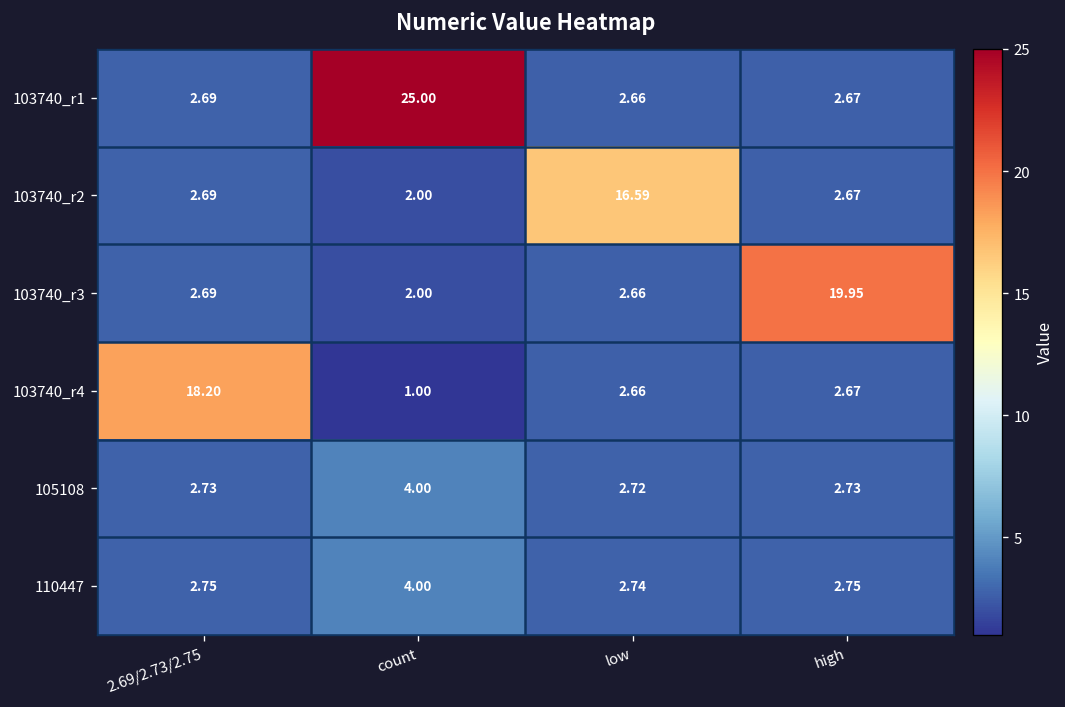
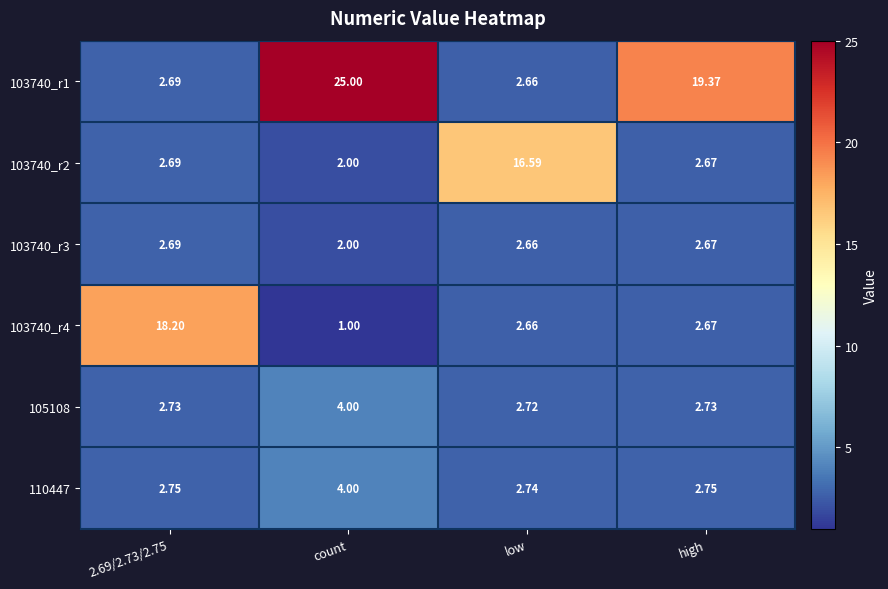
  {
    "103740_r1": {
      "2.69/2.73/2.75": 2.69,
      "count": 25.00,
      "low": 2.66,
-     "high": 2.67
+     "high": 19.37
    },
    "103740_r2": {
      "2.69/2.73/2.75": 2.69,
      "count": 2.00,
      "low": 16.59,
      "high": 2.67
    },
    "103740_r3": {
      "2.69/2.73/2.75": 2.69,
      "count": 2.00,
      "low": 2.66,
-     "high": 19.95
+     "high": 2.67
    },
    "103740_r4": {
      "2.69/2.73/2.75": 18.20,
      "count": 1.00,
      "low": 2.66,
      "high": 2.67
    },
    "105108": {
      "2.69/2.73/2.75": 2.73,
      "count": 4.00,
      "low": 2.72,
      "high": 2.73
    },
    "110447": {
      "2.69/2.73/2.75": 2.75,
      "count": 4.00,
      "low": 2.74,
      "high": 2.75
    }
  }
